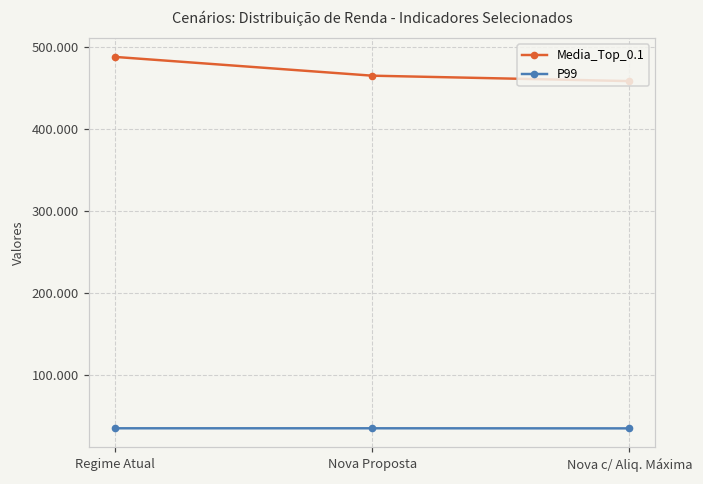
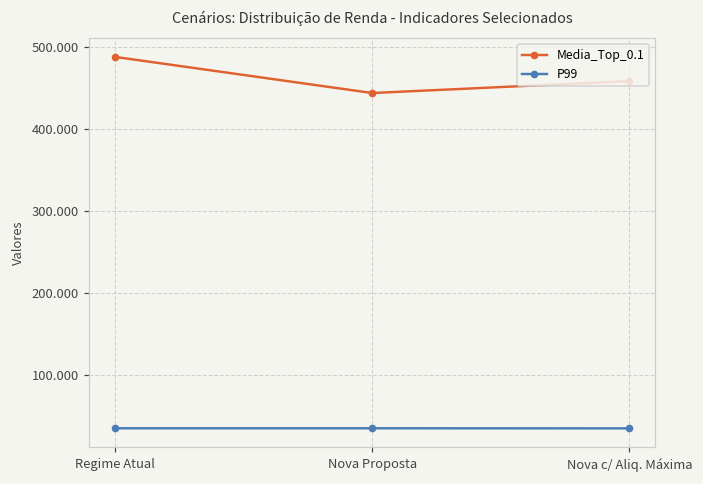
  {
    "Media_Top_0.1": {
      "Regime Atual": 490,
-     "Nova Proposta": 470
+     "Nova Proposta": 440
    },
    "P99": {
      "Regime Atual": 30,
      "Nova Proposta": 30,
      "Nova c/ Aliq. Máxima": 30
    }
  }
